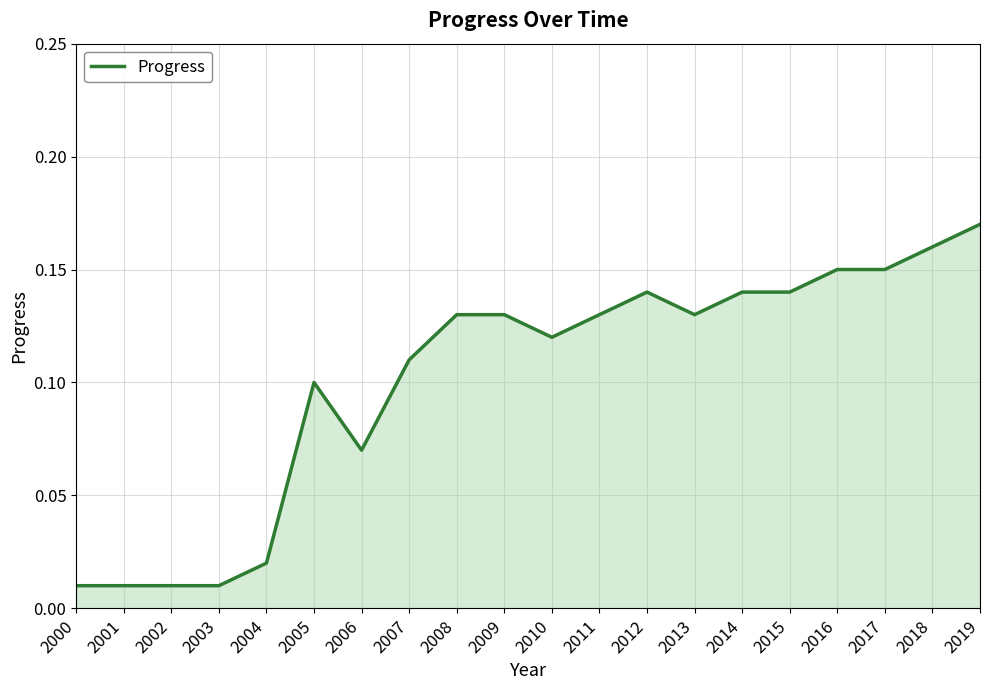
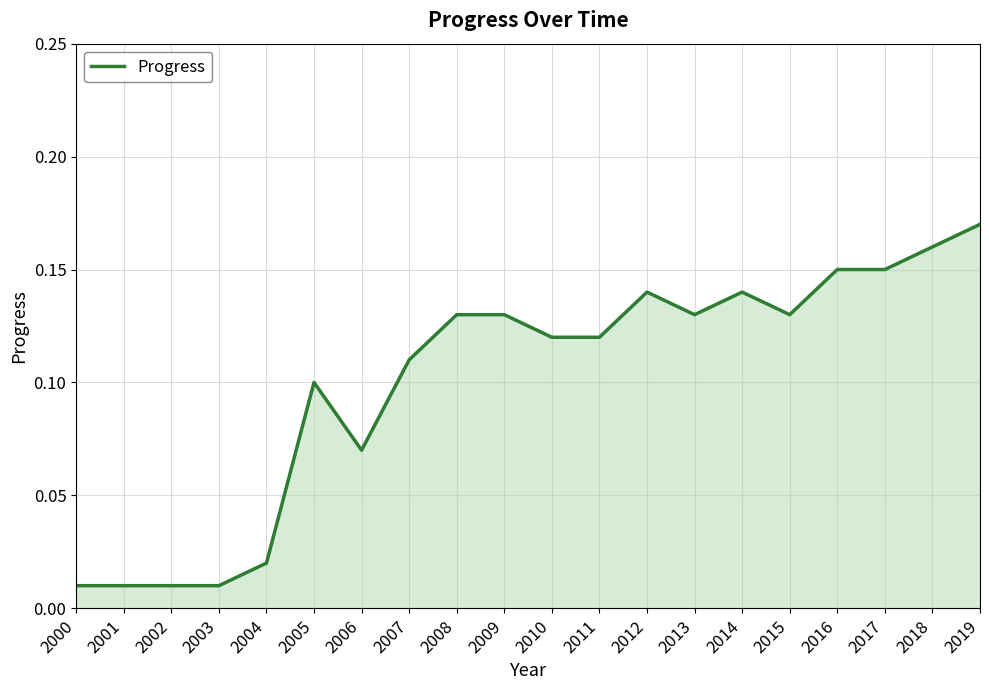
  {
    "2000": 0.01,
    "2001": 0.01,
    "2002": 0.01,
    "2003": 0.01,
    "2004": 0.02,
    "2005": 0.10,
    "2006": 0.07,
    "2007": 0.11,
    "2008": 0.13,
    "2009": 0.13,
    "2010": 0.12,
-   "2011": 0.13,
+   "2011": 0.12,
    "2012": 0.14,
    "2013": 0.13,
    "2014": 0.14,
-   "2015": 0.14,
+   "2015": 0.13,
    "2016": 0.15,
    "2017": 0.15,
    "2018": 0.16,
    "2019": 0.17
  }
